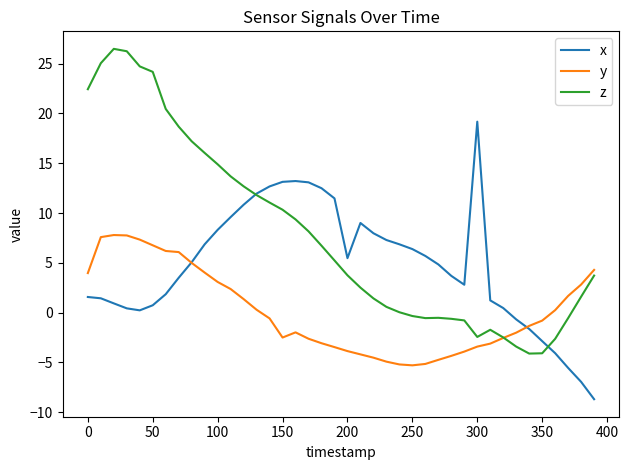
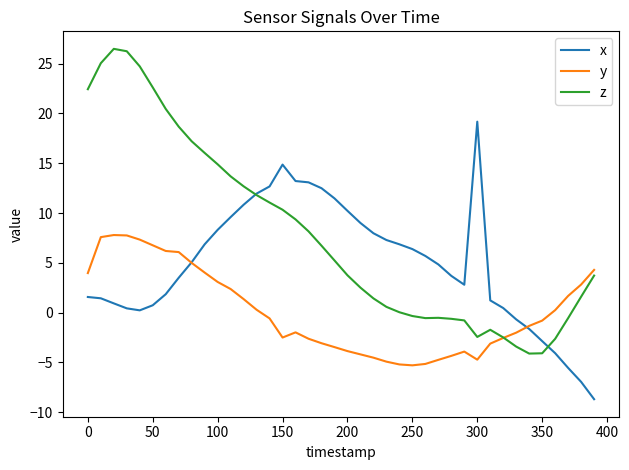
  {
    "x": {
      "0": 2,
      "50": 1,
      "100": 8,
-     "150": 13,
-     "200": 5,
+     "150": 15,
+     "200": 10,
      "250": 6,
      "300": 19,
      "350": -3
    },
    "y": {
      "0": 4,
      "50": 7,
      "100": 3,
      "150": -3,
      "200": -4,
      "250": -5,
-     "300": -3,
+     "300": -5,
      "350": -1
    },
    "z": {
      "0": 22,
-     "50": 24,
+     "50": 23,
      "100": 15,
      "150": 10,
      "200": 4,
      "250": 0,
      "300": -2,
      "350": -4
    }
  }
